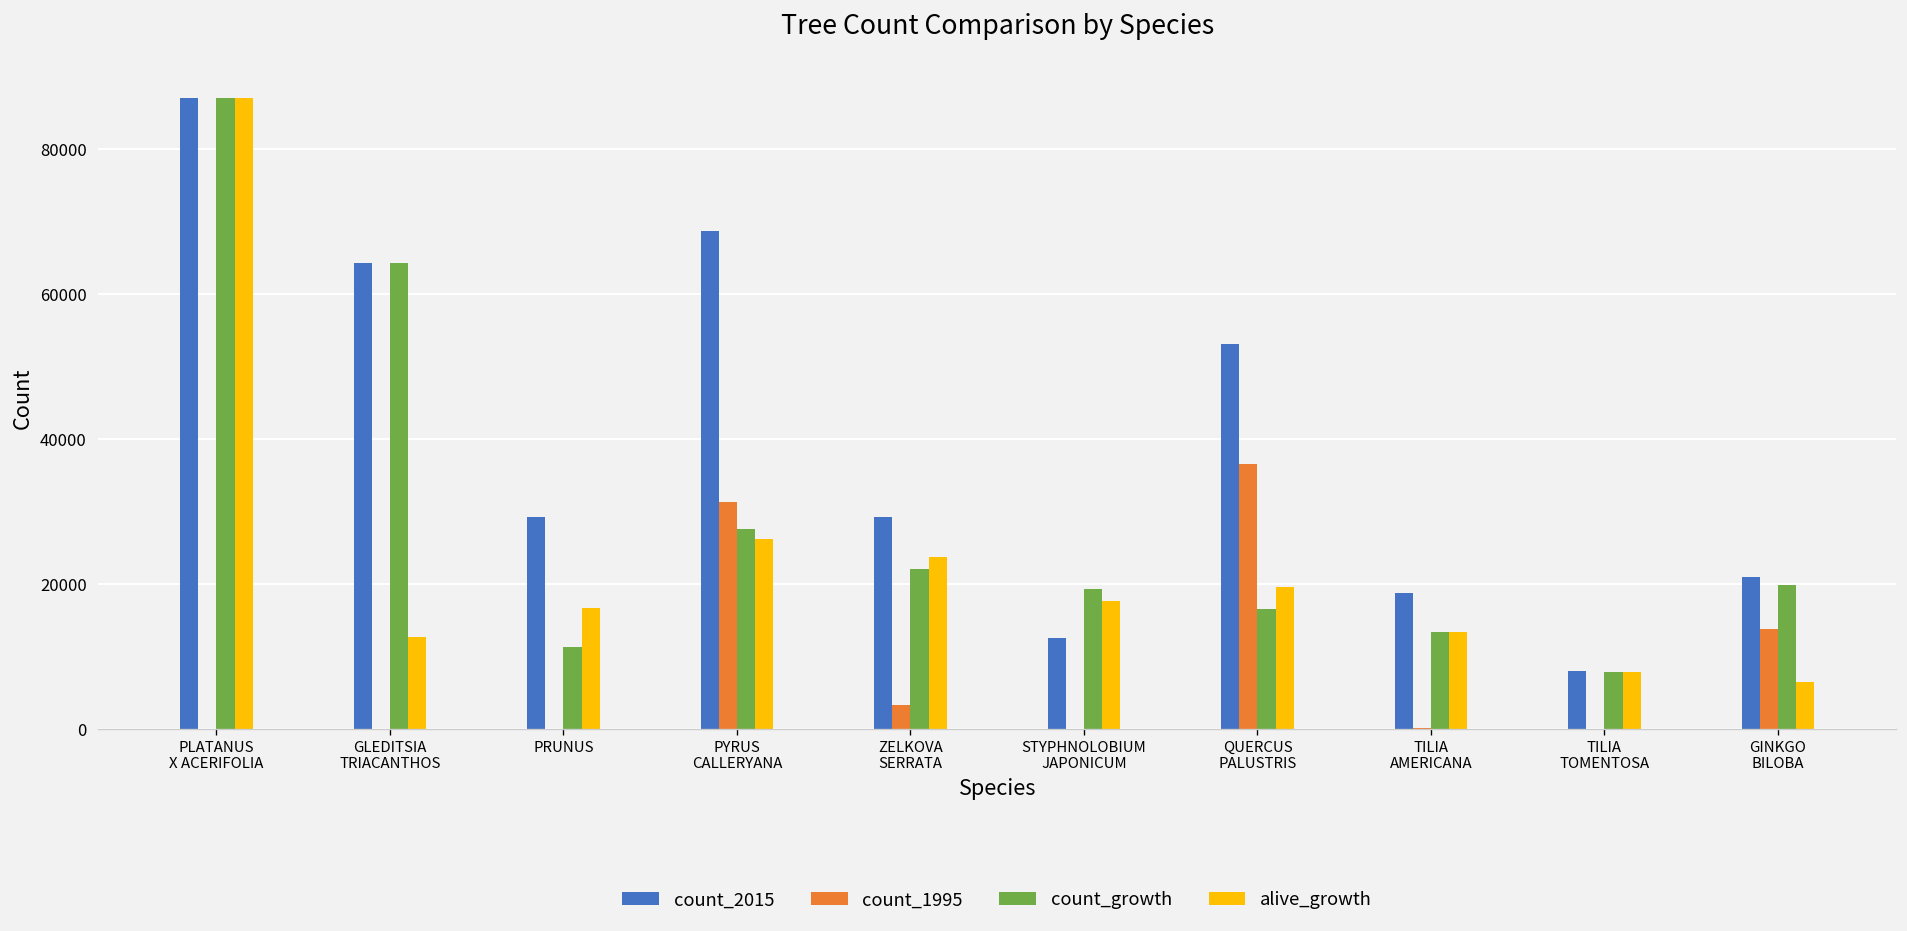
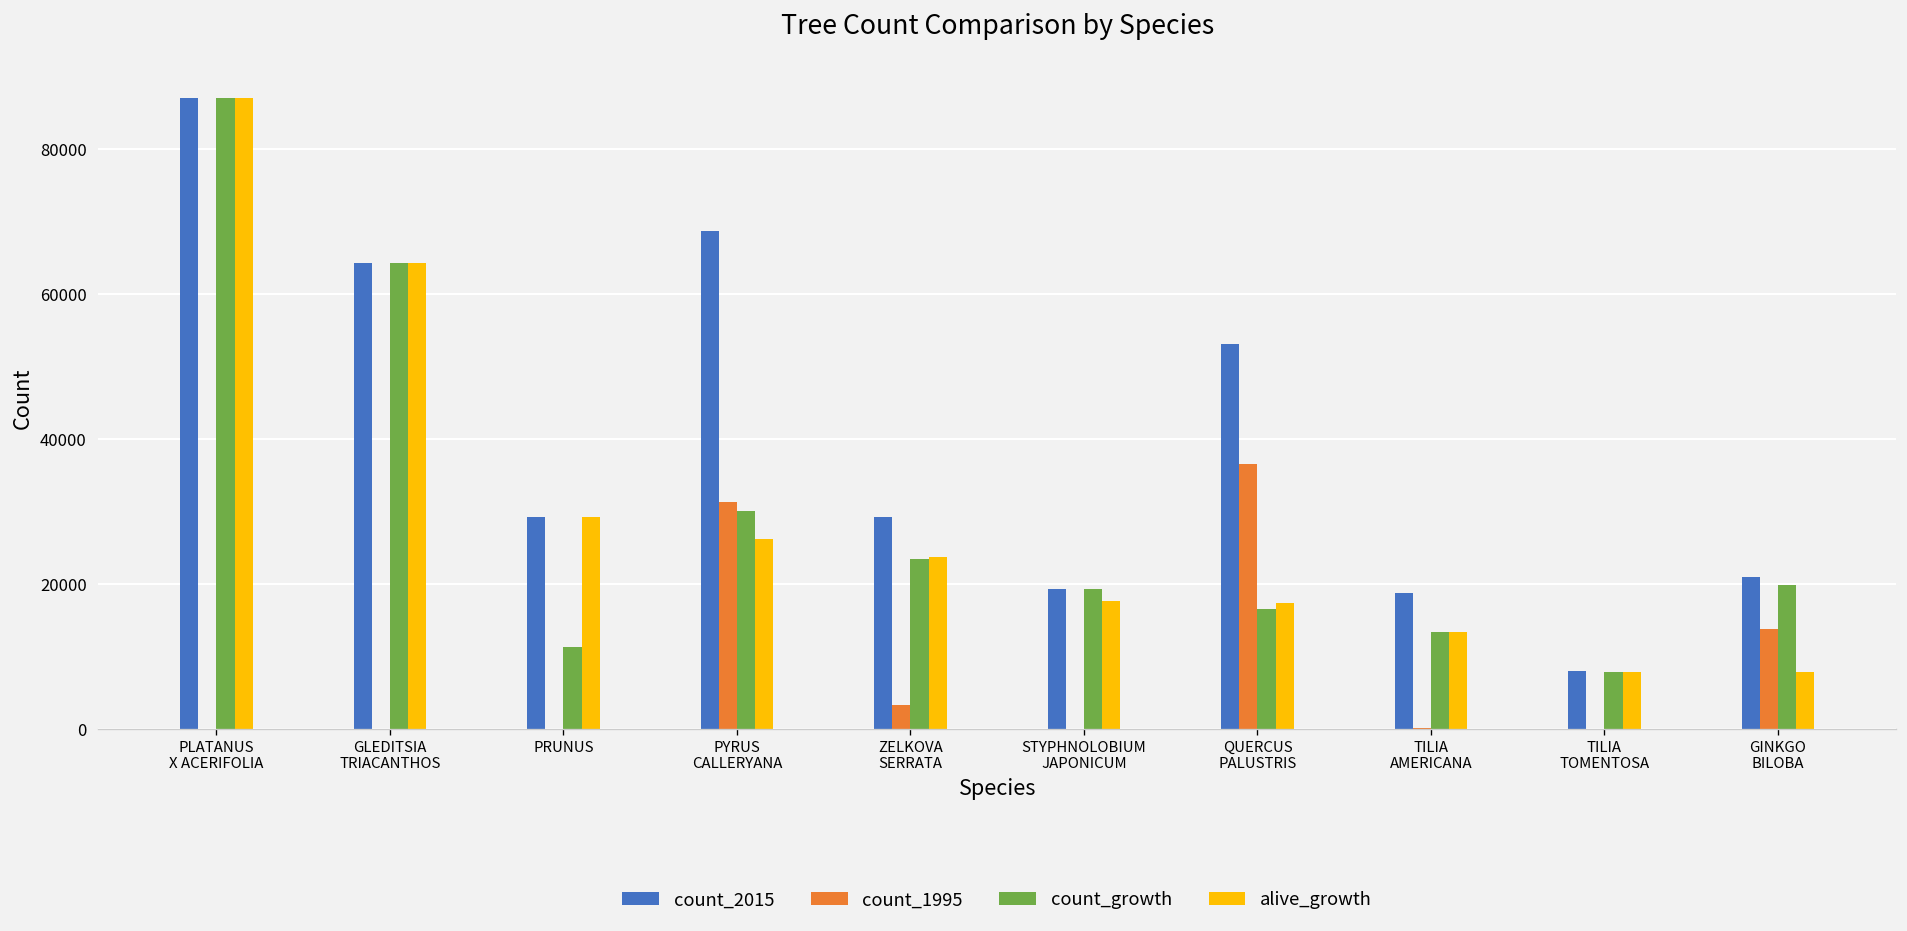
  {
    "count_2015": {
      "PLATANUS X ACERIFOLIA": 87000,
      "GLEDITSIA TRIACANTHOS": 64000,
      "PRUNUS": 29000,
      "PYRUS CALLERYANA": 69000,
      "ZELKOVA SERRATA": 29000,
-     "STYPHNOLOBIUM JAPONICUM": 13000,
+     "STYPHNOLOBIUM JAPONICUM": 19000,
      "QUERCUS PALUSTRIS": 53000,
      "TILIA AMERICANA": 19000,
      "TILIA TOMENTOSA": 8000,
      "GINKGO BILOBA": 21000
    },
    "count_1995": {
      "PLATANUS X ACERIFOLIA": 0,
      "GLEDITSIA TRIACANTHOS": 0,
      "PRUNUS": 0,
      "PYRUS CALLERYANA": 31000,
      "ZELKOVA SERRATA": 3000,
      "STYPHNOLOBIUM JAPONICUM": 0,
      "QUERCUS PALUSTRIS": 37000,
      "GINKGO BILOBA": 14000
    },
    "count_growth": {
      "PLATANUS X ACERIFOLIA": 87000,
      "GLEDITSIA TRIACANTHOS": 64000,
      "PRUNUS": 11000,
-     "PYRUS CALLERYANA": 28000,
-     "ZELKOVA SERRATA": 22000,
+     "PYRUS CALLERYANA": 30000,
+     "ZELKOVA SERRATA": 24000,
      "STYPHNOLOBIUM JAPONICUM": 19000,
      "QUERCUS PALUSTRIS": 17000,
      "TILIA AMERICANA": 13000,
      "TILIA TOMENTOSA": 8000,
      "GINKGO BILOBA": 20000
    },
    "alive_growth": {
      "PLATANUS X ACERIFOLIA": 87000,
-     "GLEDITSIA TRIACANTHOS": 13000,
-     "PRUNUS": 17000,
+     "GLEDITSIA TRIACANTHOS": 64000,
+     "PRUNUS": 29000,
      "PYRUS CALLERYANA": 26000,
      "ZELKOVA SERRATA": 24000,
      "STYPHNOLOBIUM JAPONICUM": 18000,
-     "QUERCUS PALUSTRIS": 20000,
+     "QUERCUS PALUSTRIS": 17000,
      "TILIA AMERICANA": 13000,
      "TILIA TOMENTOSA": 8000,
-     "GINKGO BILOBA": 6000
+     "GINKGO BILOBA": 8000
    }
  }
